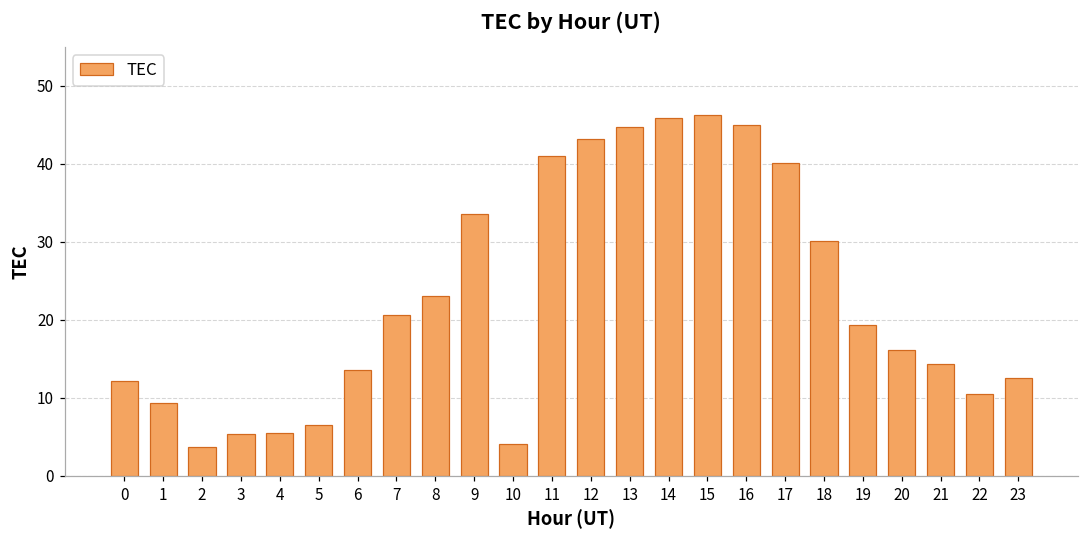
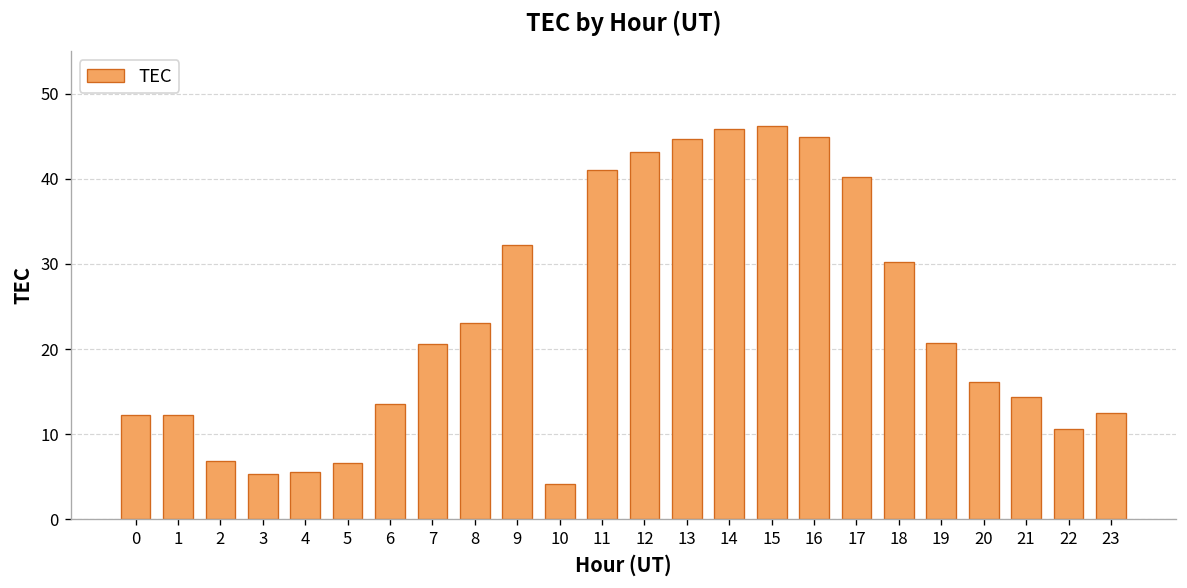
  {
    "0": 12,
-   "1": 9,
-   "2": 4,
+   "1": 12,
+   "2": 7,
    "3": 5,
    "4": 6,
    "5": 7,
    "6": 14,
    "7": 21,
    "8": 23,
-   "9": 34,
+   "9": 32,
    "10": 4,
    "11": 41,
    "12": 43,
    "13": 45,
    "14": 46,
    "15": 46,
    "16": 45,
    "17": 40,
    "18": 30,
-   "19": 19,
+   "19": 21,
    "20": 16,
    "21": 14,
    "22": 11,
    "23": 13
  }
